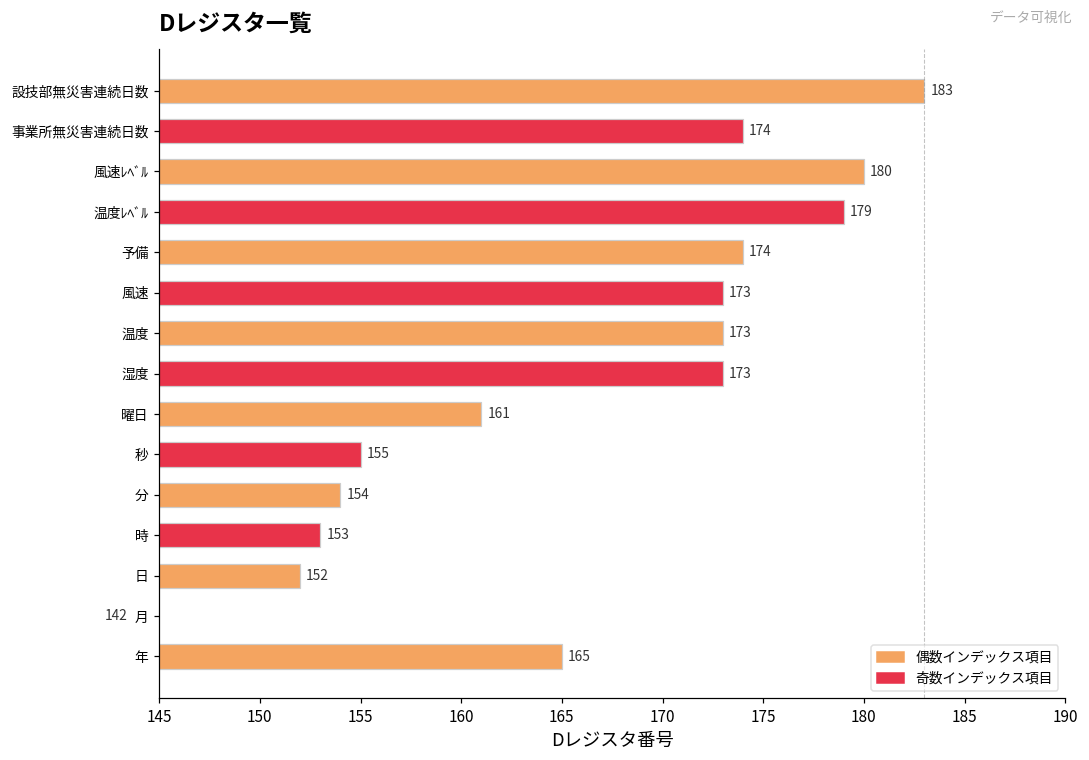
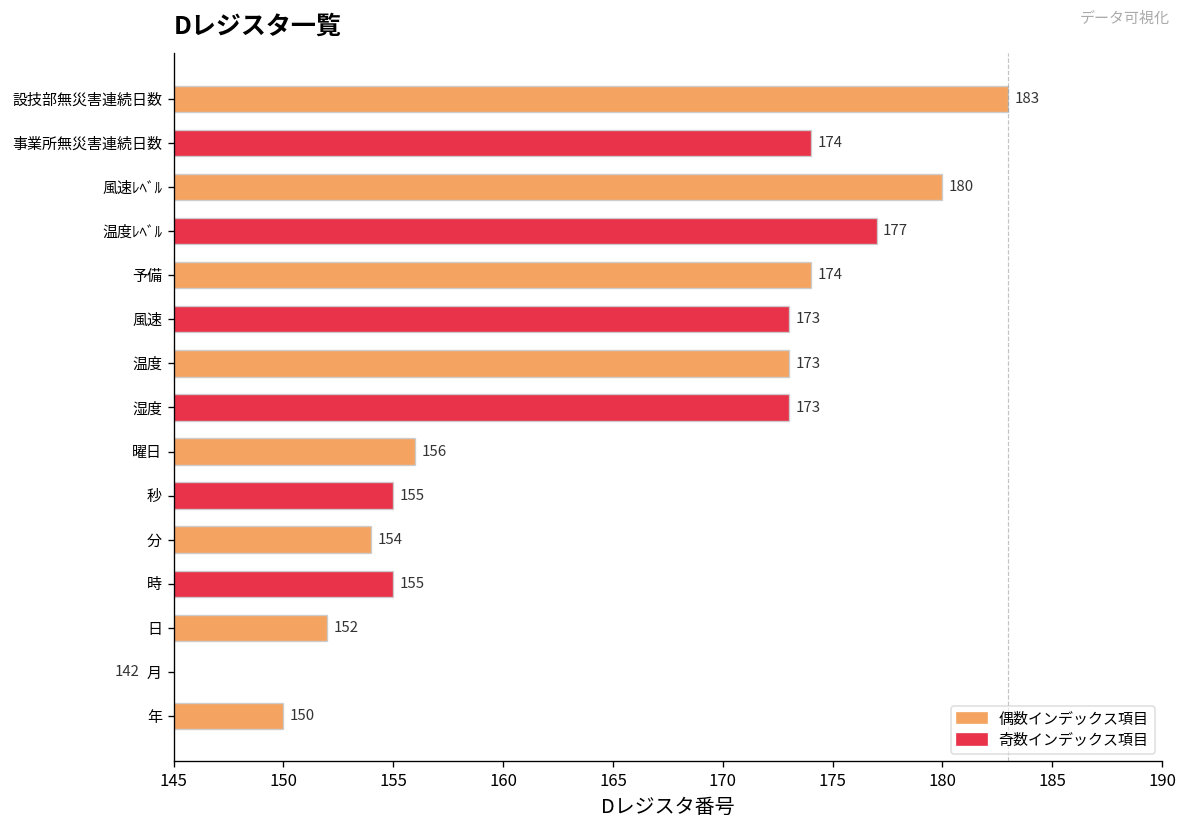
  {
    "設技部無災害連続日数": 183,
    "事業所無災害連続日数": 174,
    "風速ﾚﾍﾞﾙ": 180,
-   "温度ﾚﾍﾞﾙ": 179,
+   "温度ﾚﾍﾞﾙ": 177,
    "予備": 174,
    "風速": 173,
    "温度": 173,
    "湿度": 173,
-   "曜日": 161,
+   "曜日": 156,
    "秒": 155,
    "分": 154,
-   "時": 153,
+   "時": 155,
    "日": 152,
-   "年": 165
+   "年": 150
  }
